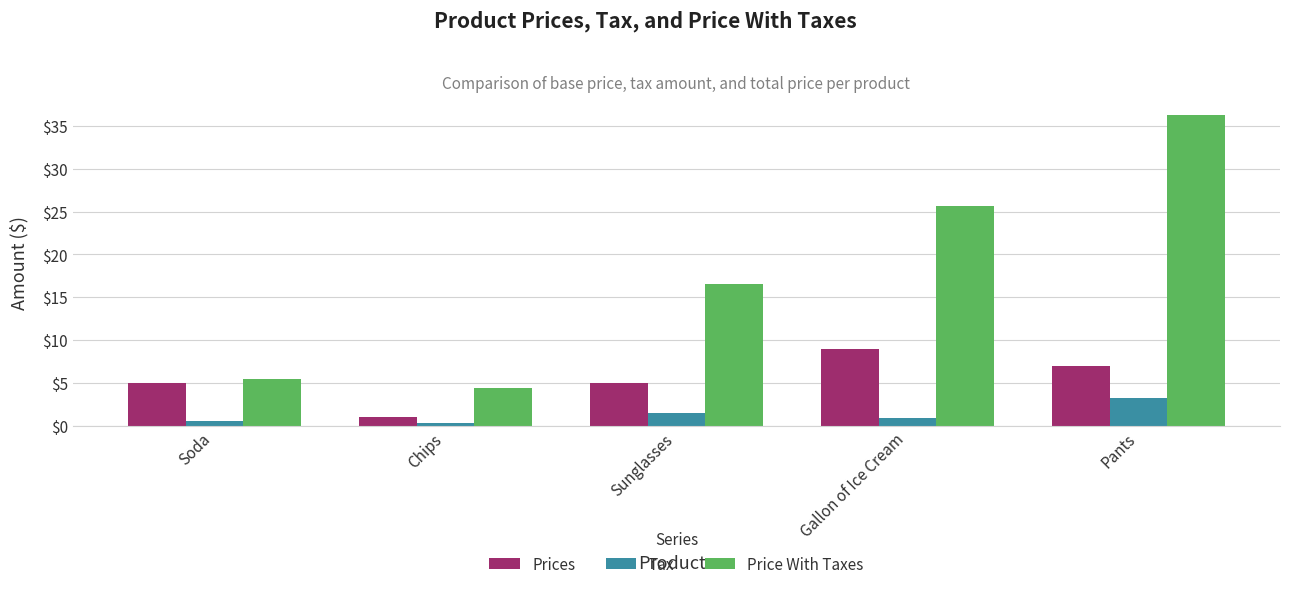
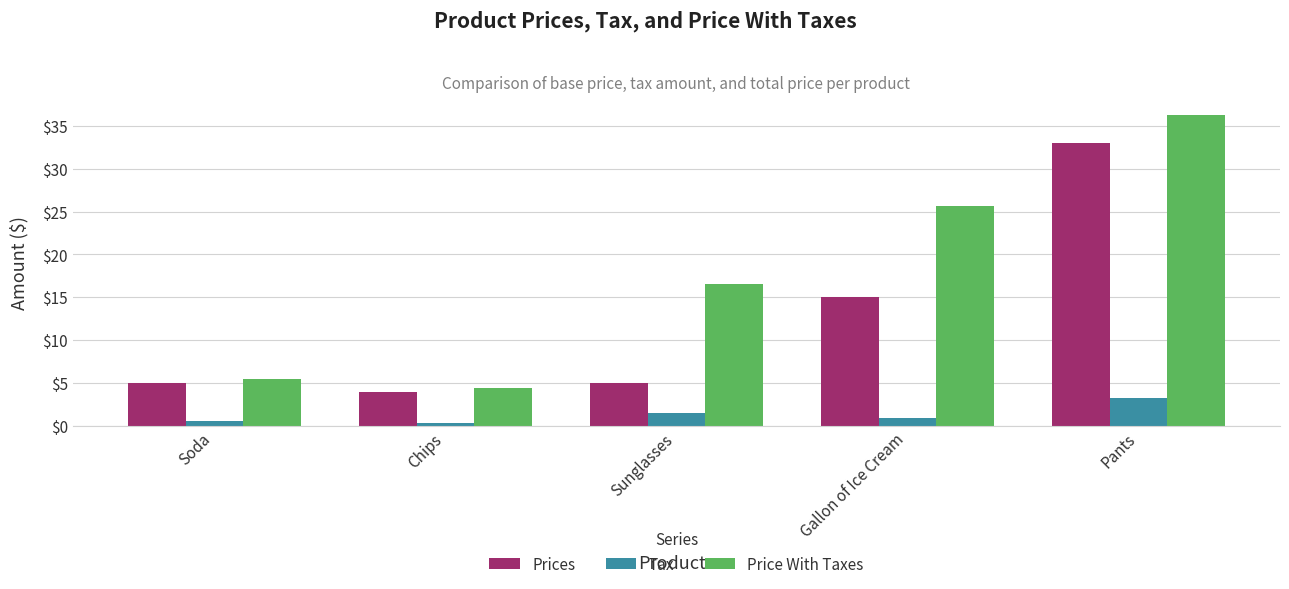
  {
    "Prices": {
      "Soda": "$5",
-     "Chips": "$1",
+     "Chips": "$4",
      "Sunglasses": "$5",
-     "Gallon of Ice Cream": "$9",
-     "Pants": "$7"
+     "Gallon of Ice Cream": "$15",
+     "Pants": "$33"
    },
    "Tax": {
      "Soda": "$1",
      "Chips": "$0",
      "Sunglasses": "$2",
      "Gallon of Ice Cream": "$1",
      "Pants": "$3"
    },
    "Price With Taxes": {
      "Soda": "$6",
      "Chips": "$4",
      "Sunglasses": "$17",
      "Gallon of Ice Cream": "$26",
      "Pants": "$36"
    }
  }
